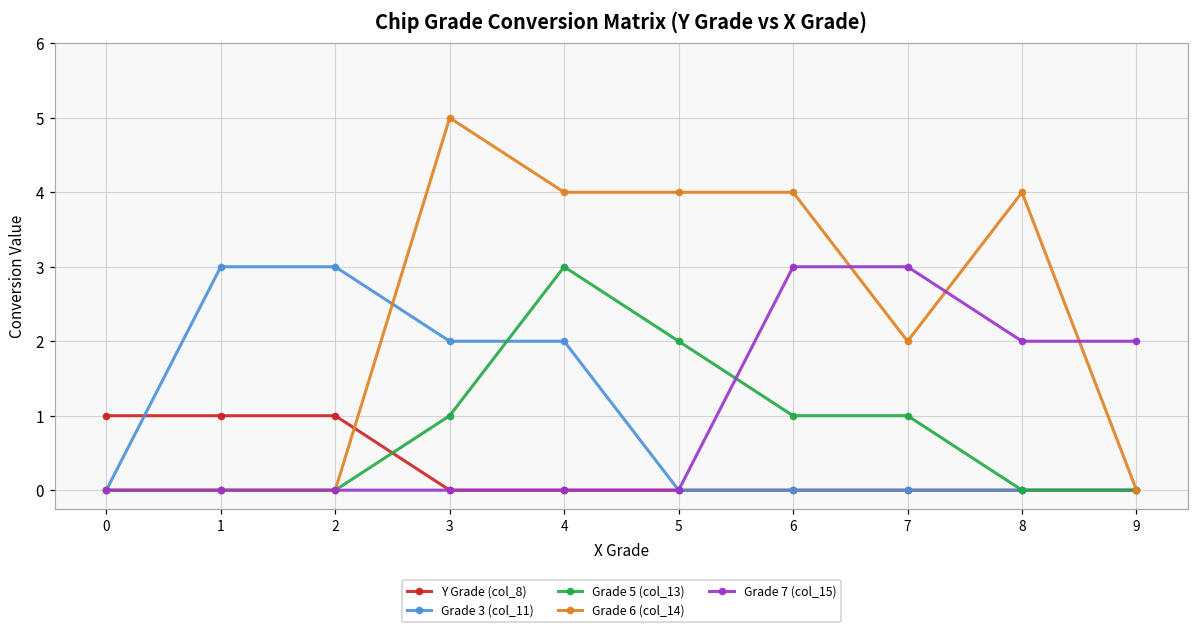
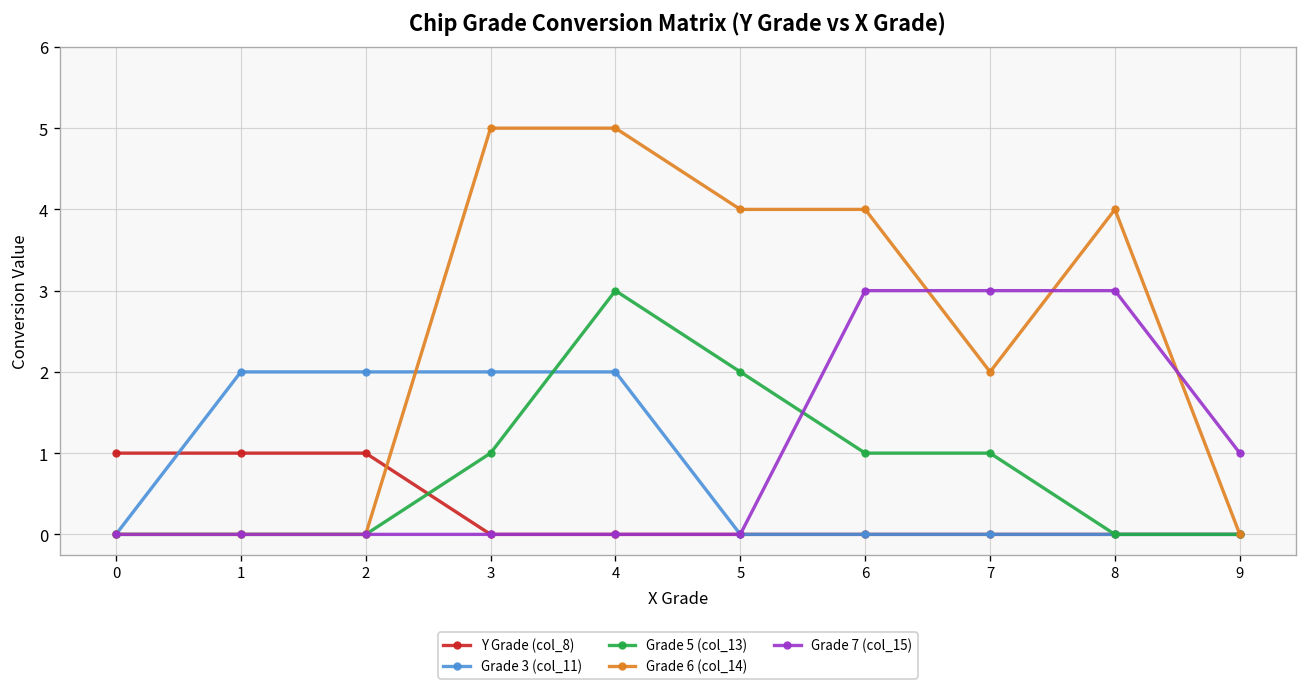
  {
    "Y Grade (col_8)": {
      "0": 1,
      "1": 1,
      "2": 1
    },
    "Grade 3 (col_11)": {
-     "1": 3,
-     "2": 3,
+     "1": 2,
+     "2": 2,
      "3": 2,
      "4": 2
    },
    "Grade 5 (col_13)": {
      "3": 1,
      "4": 3,
      "5": 2,
      "6": 1,
      "7": 1
    },
    "Grade 6 (col_14)": {
      "3": 5,
-     "4": 4,
+     "4": 5,
      "5": 4,
      "6": 4,
      "7": 2,
      "8": 4
    },
    "Grade 7 (col_15)": {
      "6": 3,
      "7": 3,
-     "8": 2,
-     "9": 2
+     "8": 3,
+     "9": 1
    }
  }
